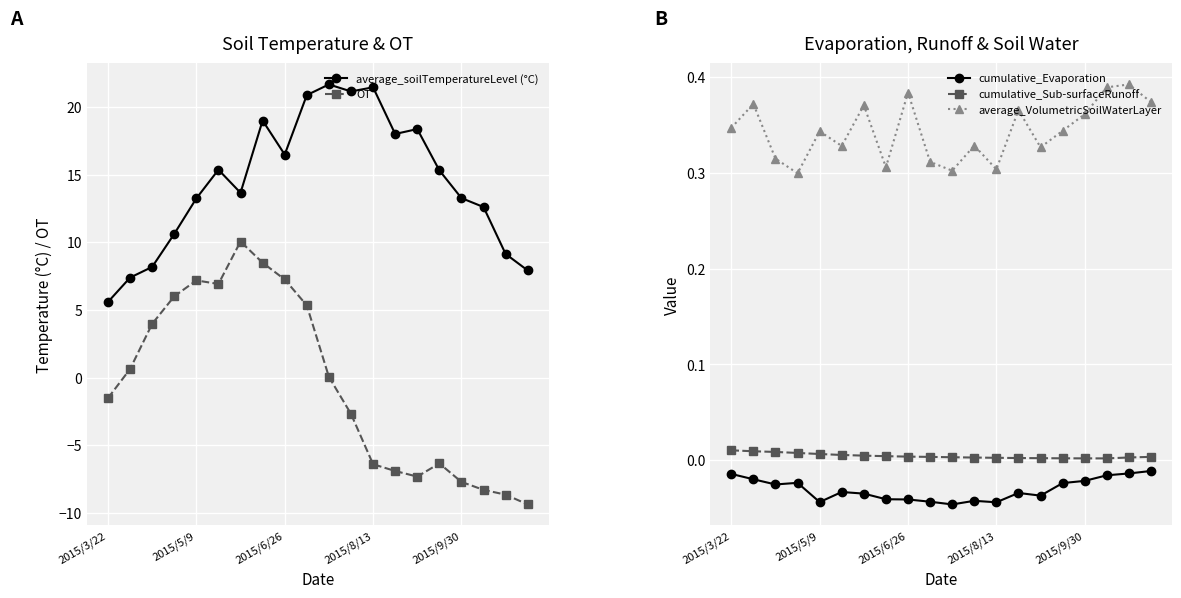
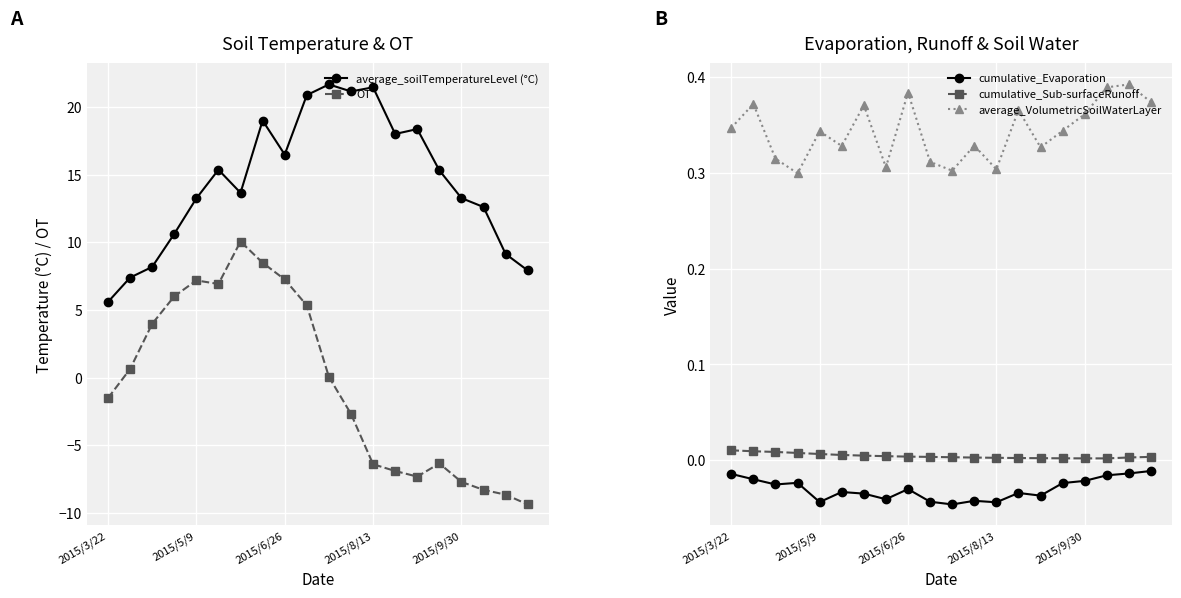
  {
    "Soil Temperature & OT": {
      "average_soilTemperatureLevel (°C)": {
        "2015/3/22": 5.6,
        "2015/5/9": 13.3,
        "2015/6/26": 16.5,
        "2015/8/13": 21.5,
        "2015/9/30": 13.3
      },
      "OT": {
        "2015/3/22": -1.5,
        "2015/5/9": 7.2,
        "2015/6/26": 7.3,
        "2015/8/13": -6.4,
        "2015/9/30": -7.7
      }
    },
    "Evaporation, Runoff & Soil Water": {
      "cumulative_Evaporation": {
        "2015/3/22": -0.01,
        "2015/5/9": -0.04,
-       "2015/6/26": -0.04,
+       "2015/6/26": -0.03,
        "2015/8/13": -0.04,
        "2015/9/30": -0.02
      },
      "cumulative_Sub-surfaceRunoff": {
        "2015/3/22": 0.01,
        "2015/5/9": 0.01,
        "2015/6/26": 0.00,
        "2015/8/13": 0.00,
        "2015/9/30": 0.00
      },
      "average_VolumetricSoilWaterLayer": {
        "2015/3/22": 0.35,
        "2015/5/9": 0.34,
        "2015/6/26": 0.38,
        "2015/8/13": 0.30,
        "2015/9/30": 0.36
      }
    }
  }
